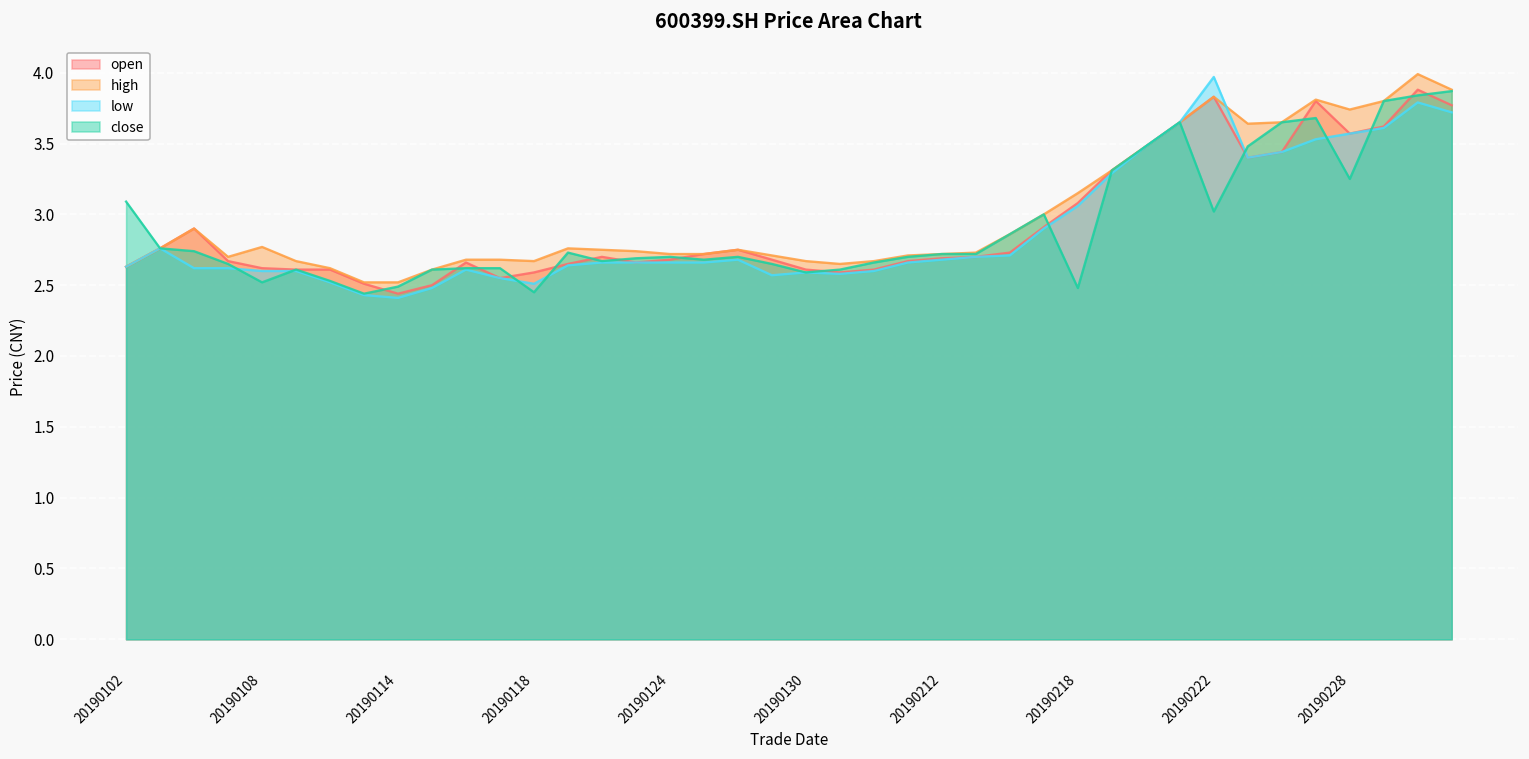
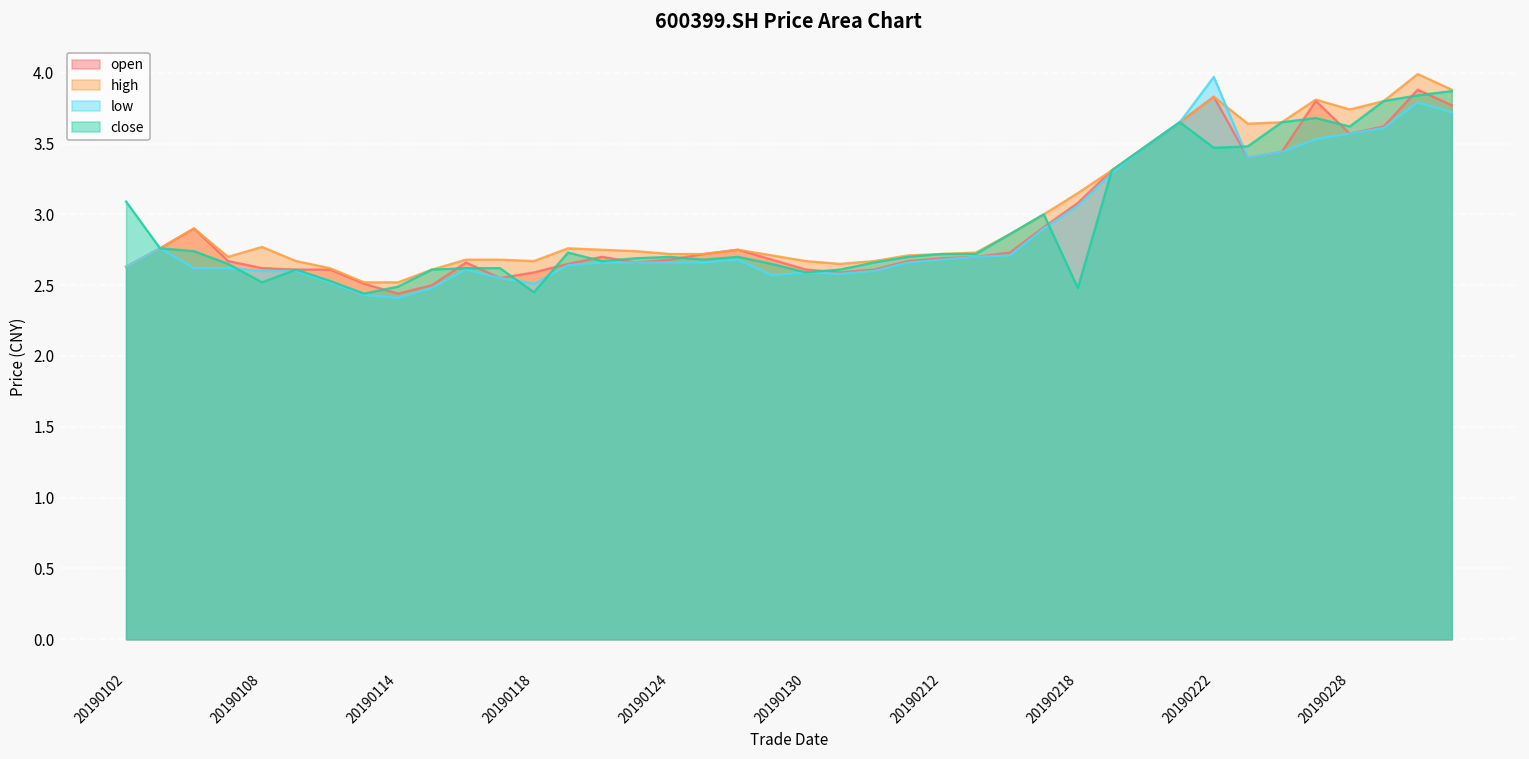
  {
    "low": {
      "20190108": 2.60,
      "20190114": 2.41,
      "20190118": 2.51,
      "20190218": 3.06,
      "20190222": 3.97
    },
    "close": {
      "20190102": 3.09,
      "20190108": 2.52,
      "20190114": 2.49,
      "20190118": 2.45,
      "20190124": 2.70,
      "20190218": 2.48,
-     "20190222": 3.02,
-     "20190228": 3.25
+     "20190222": 3.47,
+     "20190228": 3.62
    }
  }
